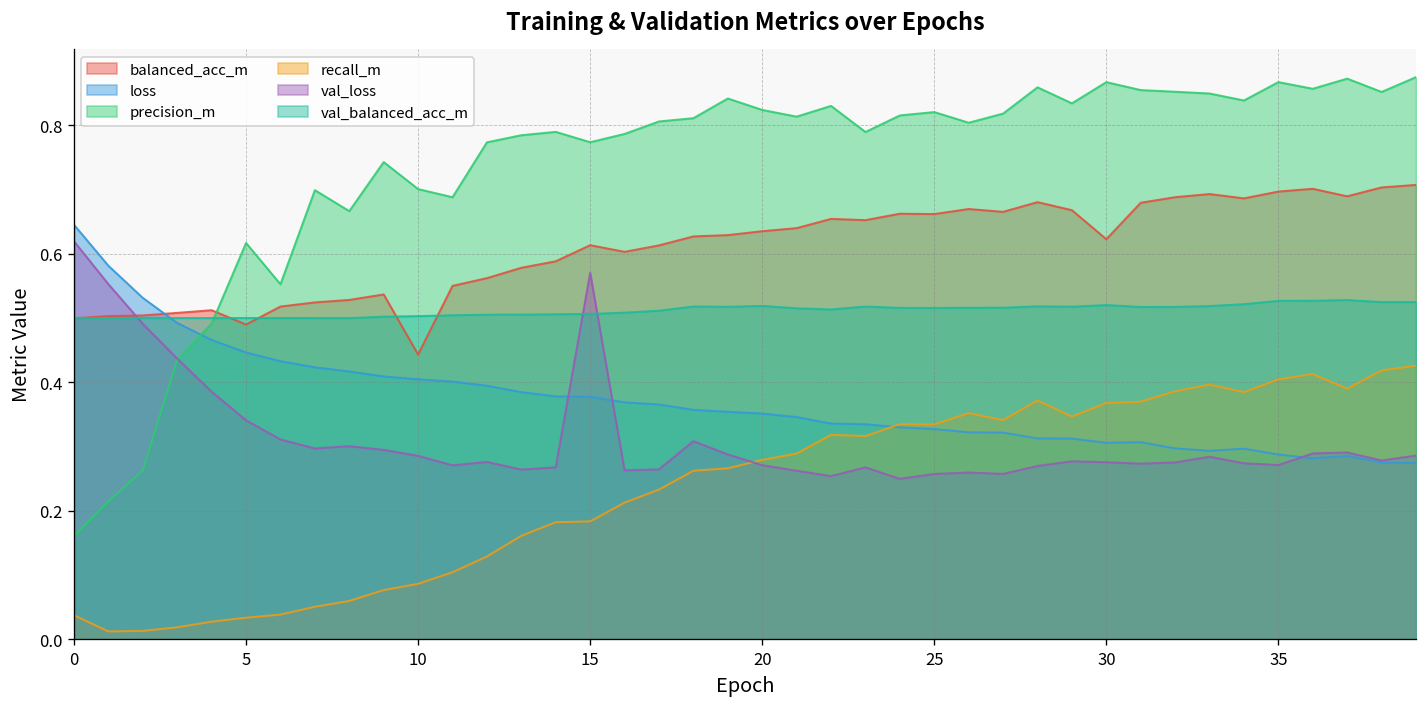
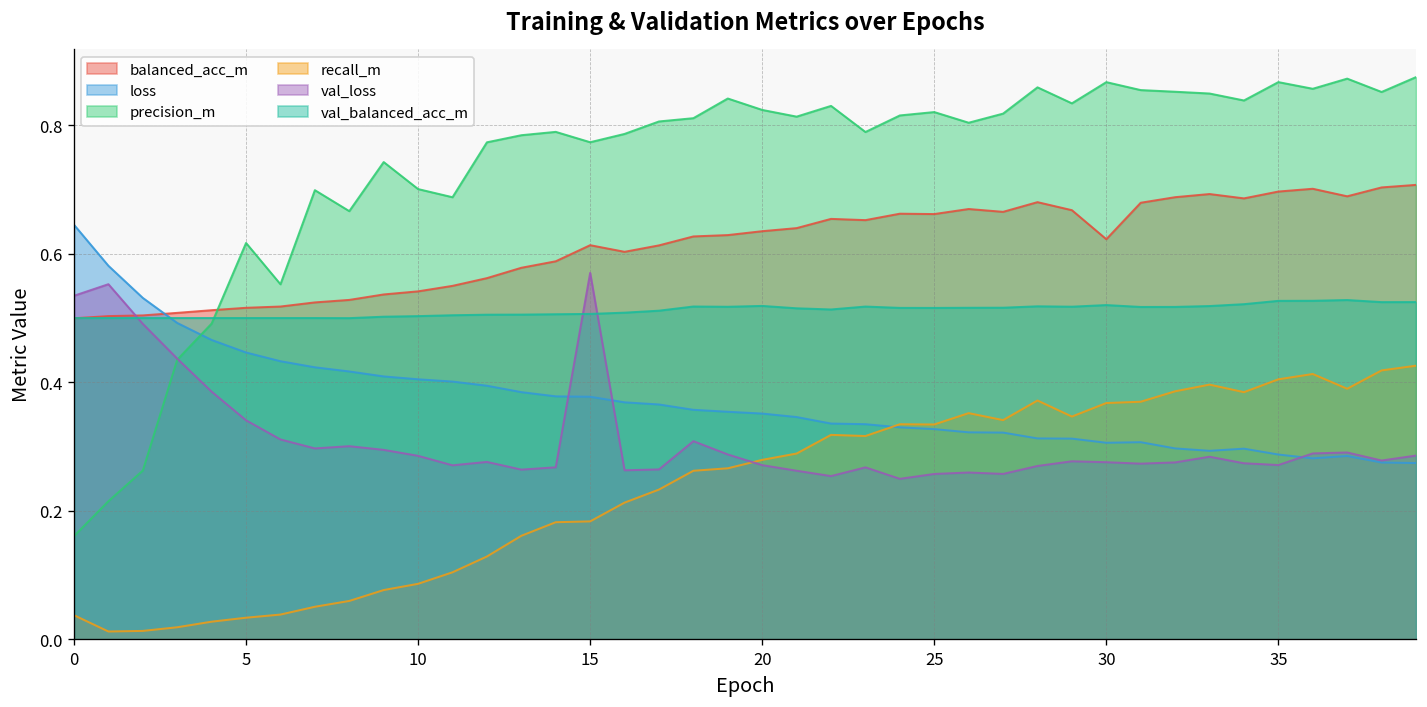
  {
    "balanced_acc_m": {
-     "5": 0.49,
-     "10": 0.44,
+     "5": 0.52,
+     "10": 0.54,
      "15": 0.61,
      "20": 0.64,
      "25": 0.66,
      "30": 0.62,
      "35": 0.70
    },
    "recall_m": {
      "0": 0.04,
      "5": 0.03,
      "10": 0.09,
      "15": 0.18,
      "20": 0.28,
      "25": 0.33,
      "30": 0.37,
      "35": 0.40
    },
    "val_loss": {
-     "0": 0.62,
+     "0": 0.53,
      "5": 0.34,
      "10": 0.29,
      "15": 0.57,
      "20": 0.27,
      "25": 0.26,
      "30": 0.28,
      "35": 0.27
    }
  }
